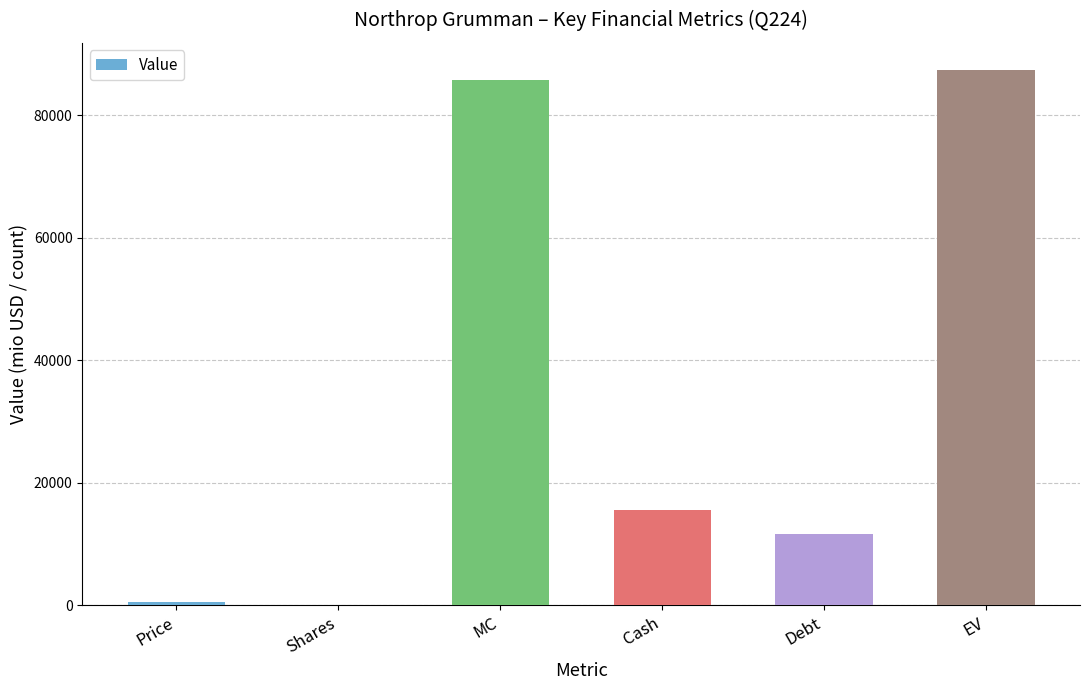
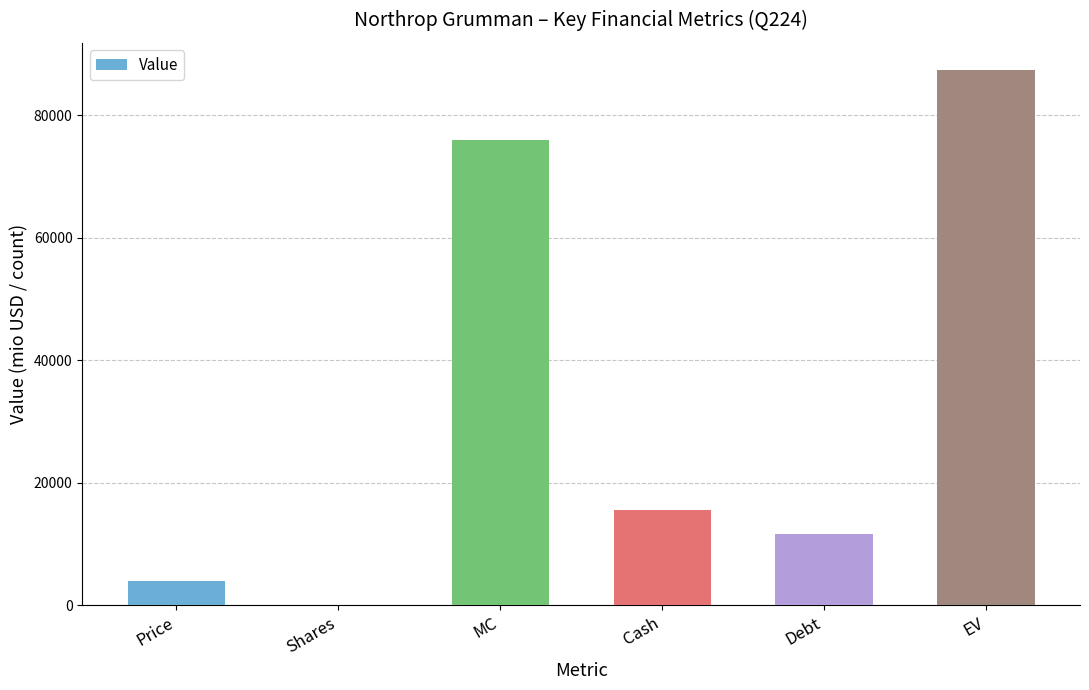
  {
-   "Price": 1000,
-   "MC": 86000,
+   "Price": 4000,
+   "MC": 76000,
    "Cash": 16000,
    "Debt": 12000,
    "EV": 87000
  }
